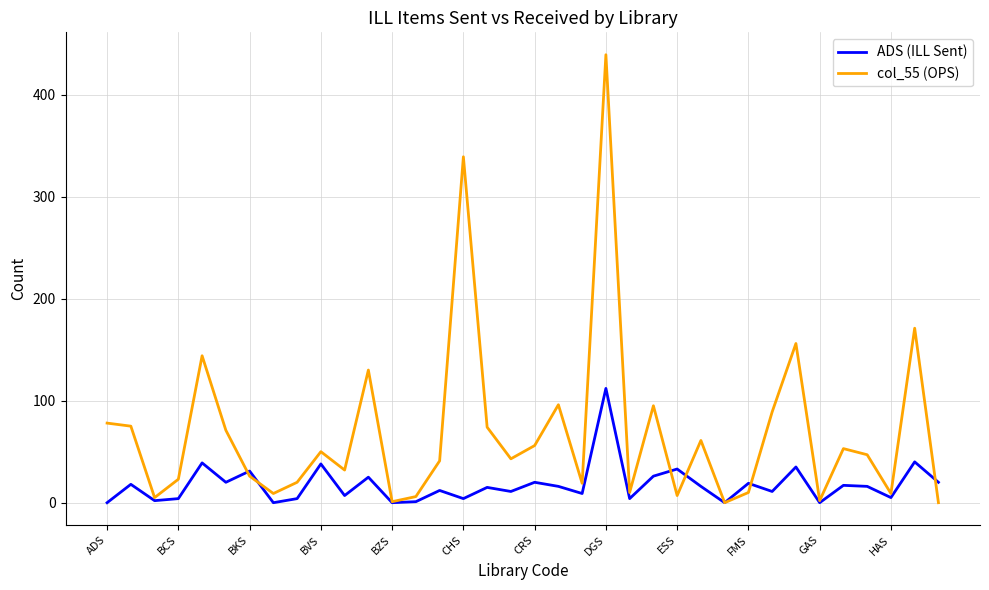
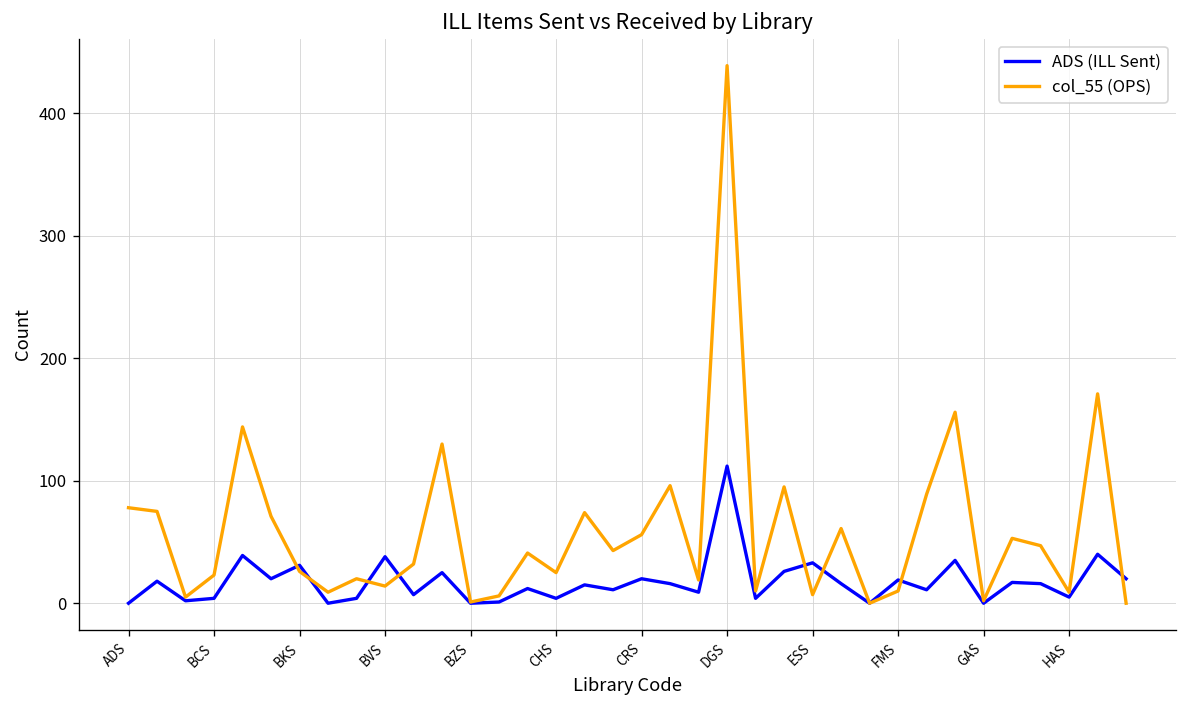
  {
    "ADS (ILL Sent)": {
      "ADS": 0,
      "BCS": 4,
      "BKS": 31,
      "BVS": 38,
      "CHS": 4,
      "CRS": 20,
      "DGS": 112,
      "ESS": 33,
      "FMS": 19,
      "HAS": 5
    },
    "col_55 (OPS)": {
      "ADS": 78,
      "BCS": 23,
      "BKS": 26,
-     "BVS": 50,
-     "CHS": 339,
+     "BVS": 14,
+     "CHS": 25,
      "CRS": 56,
      "DGS": 439,
      "ESS": 7,
      "FMS": 10,
      "HAS": 9
    }
  }
